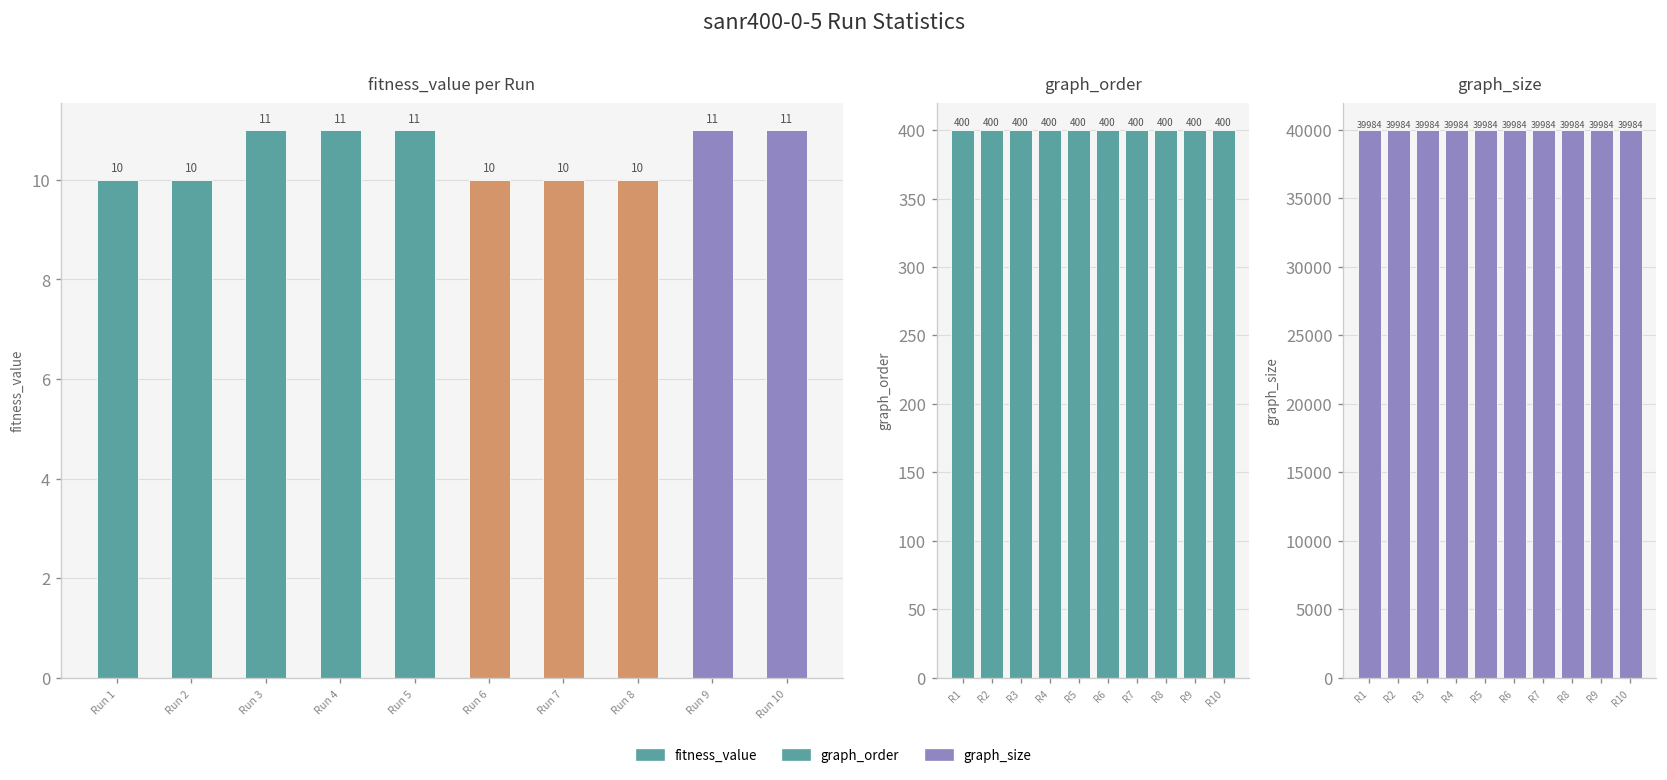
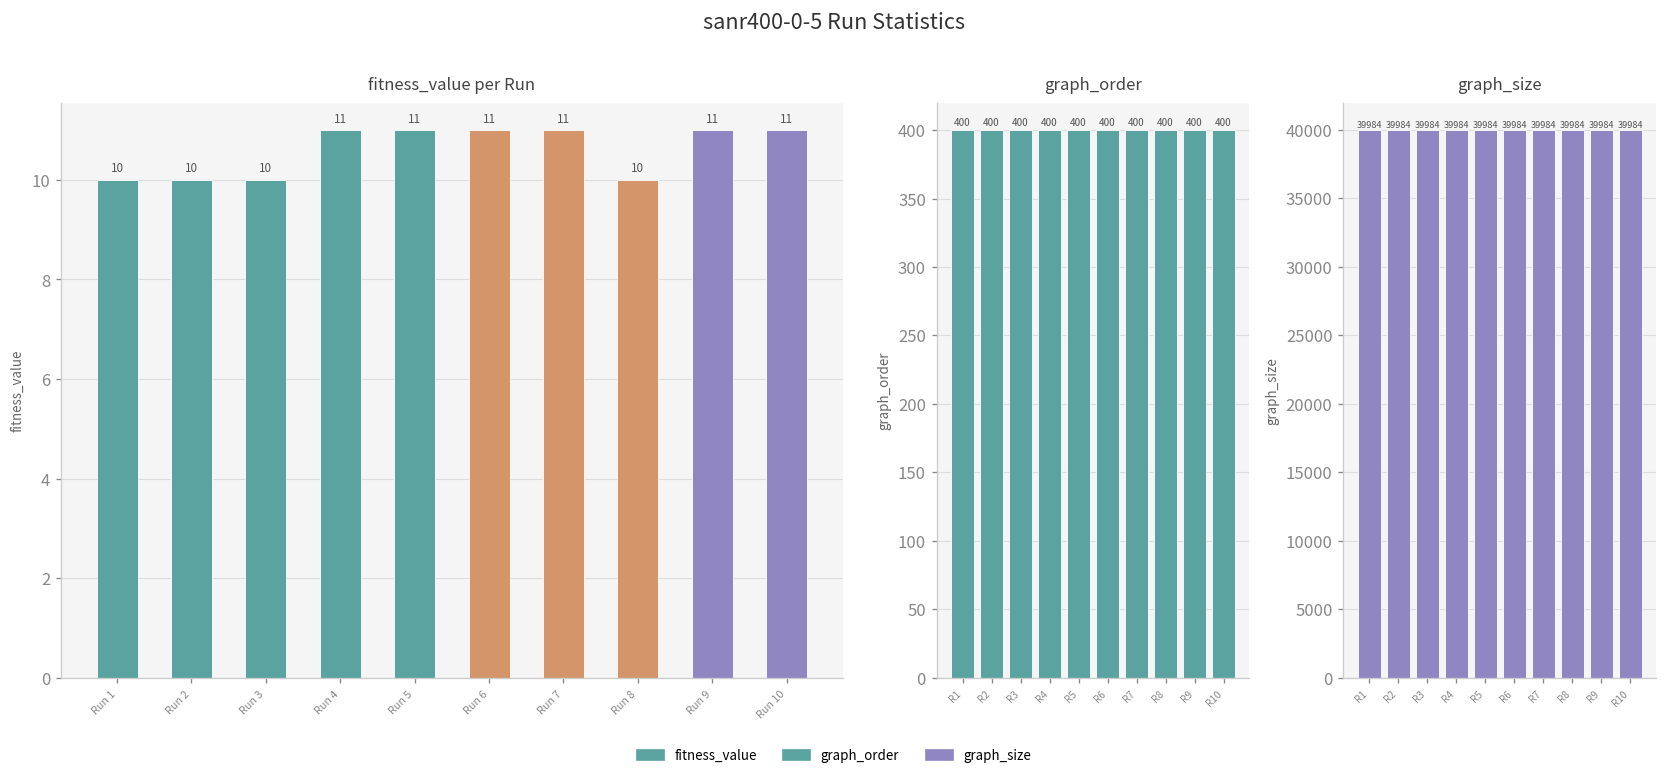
  {
    "fitness_value per Run": {
      "Run 1": 10,
      "Run 2": 10,
-     "Run 3": 11,
+     "Run 3": 10,
      "Run 4": 11,
      "Run 5": 11,
-     "Run 6": 10,
-     "Run 7": 10,
+     "Run 6": 11,
+     "Run 7": 11,
      "Run 8": 10,
      "Run 9": 11,
      "Run 10": 11
    },
    "graph_order": {
      "R1": 400,
      "R2": 400,
      "R3": 400,
      "R4": 400,
      "R5": 400,
      "R6": 400,
      "R7": 400,
      "R8": 400,
      "R9": 400,
      "R10": 400
    },
    "graph_size": {
      "R1": 39984,
      "R2": 39984,
      "R3": 39984,
      "R4": 39984,
      "R5": 39984,
      "R6": 39984,
      "R7": 39984,
      "R8": 39984,
      "R9": 39984,
      "R10": 39984
    }
  }
